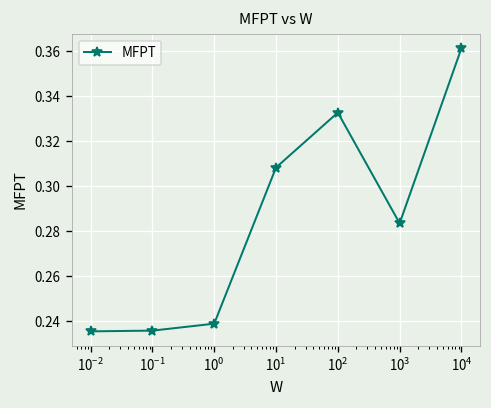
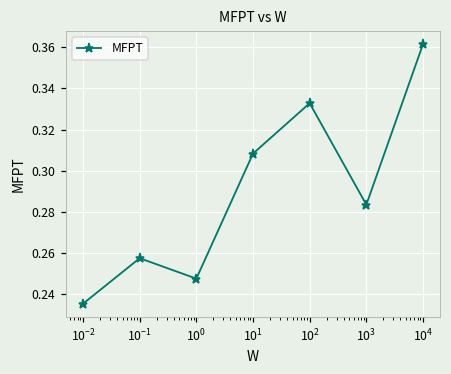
  {
    "10^-2": 0.235,
-   "10^-1": 0.236,
-   "10^0": 0.239,
+   "10^-1": 0.258,
+   "10^0": 0.248,
    "10^1": 0.308,
    "10^2": 0.333,
    "10^3": 0.284,
    "10^4": 0.361
  }
